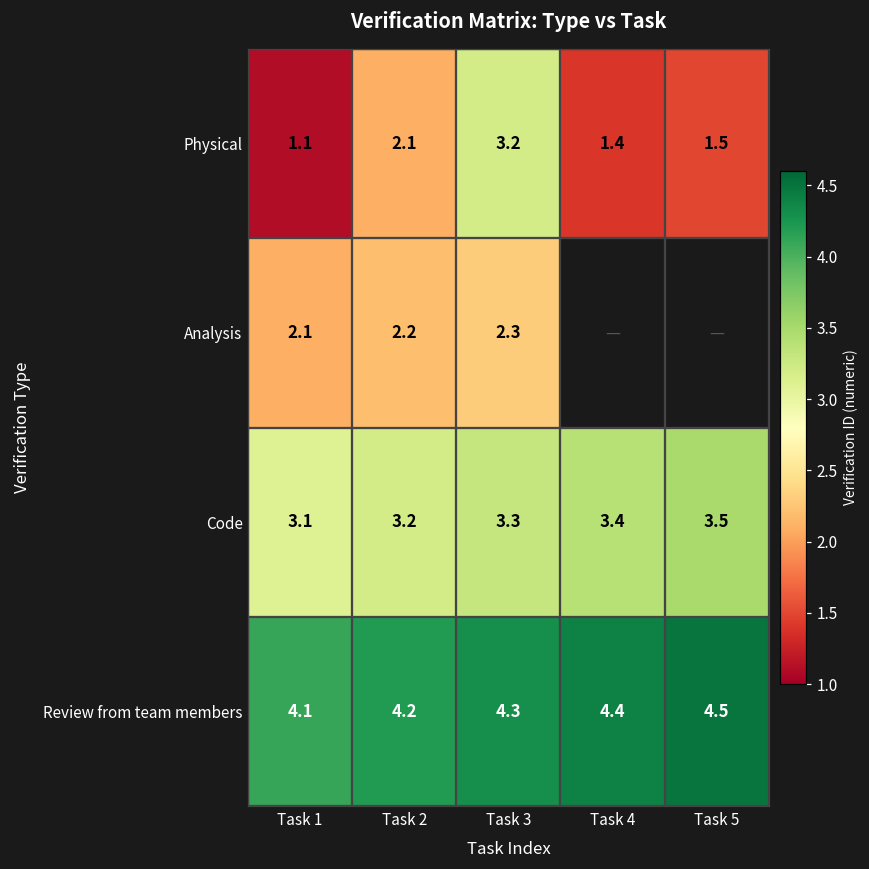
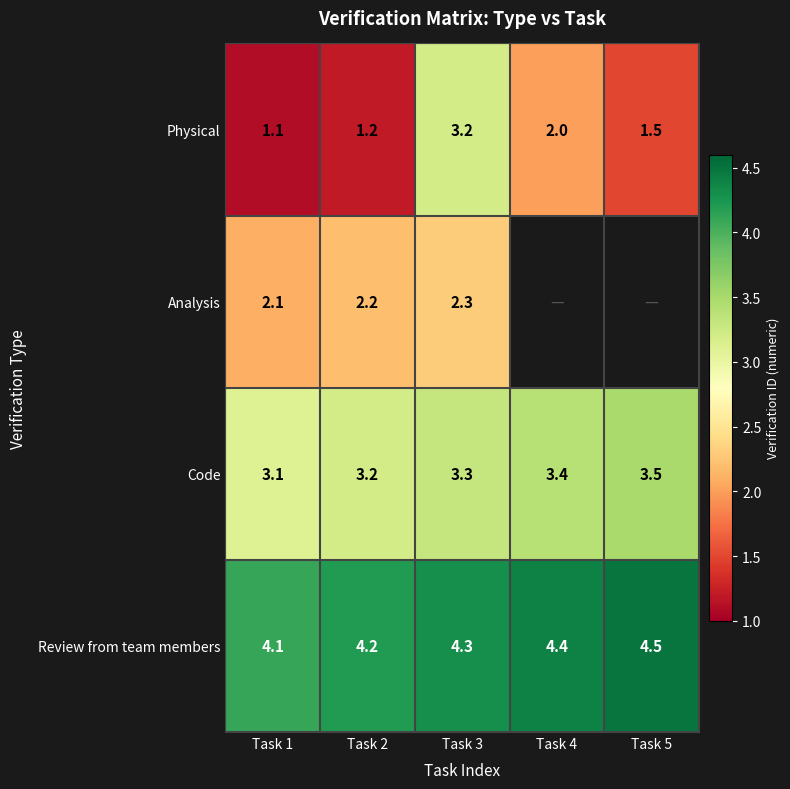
  {
    "Physical": {
      "Task 1": 1.1,
-     "Task 2": 2.1,
+     "Task 2": 1.2,
      "Task 3": 3.2,
-     "Task 4": 1.4,
+     "Task 4": 2.0,
      "Task 5": 1.5
    },
    "Analysis": {
      "Task 1": 2.1,
      "Task 2": 2.2,
      "Task 3": 2.3
    },
    "Code": {
      "Task 1": 3.1,
      "Task 2": 3.2,
      "Task 3": 3.3,
      "Task 4": 3.4,
      "Task 5": 3.5
    },
    "Review from team members": {
      "Task 1": 4.1,
      "Task 2": 4.2,
      "Task 3": 4.3,
      "Task 4": 4.4,
      "Task 5": 4.5
    }
  }
